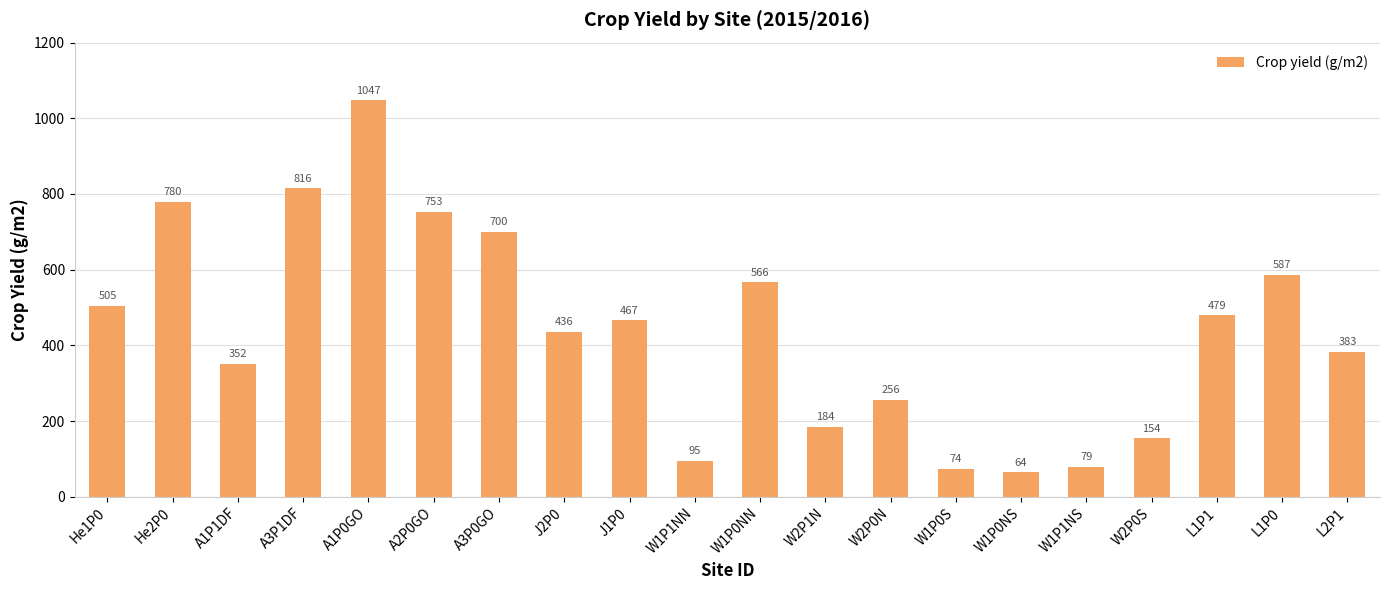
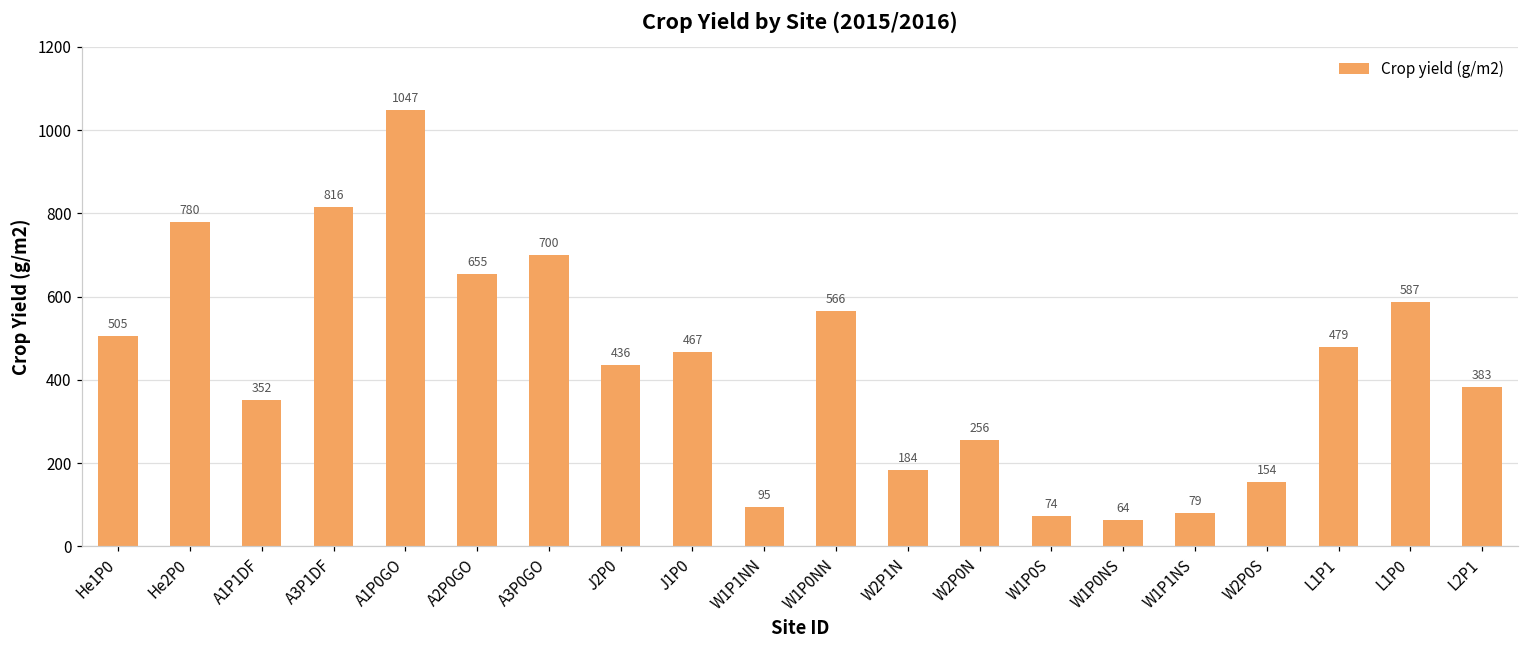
  {
    "He1P0": 505,
    "He2P0": 780,
    "A1P1DF": 352,
    "A3P1DF": 816,
    "A1P0GO": 1047,
-   "A2P0GO": 753,
+   "A2P0GO": 655,
    "A3P0GO": 700,
    "J2P0": 436,
    "J1P0": 467,
    "W1P1NN": 95,
    "W1P0NN": 566,
    "W2P1N": 184,
    "W2P0N": 256,
    "W1P0S": 74,
    "W1P0NS": 64,
    "W1P1NS": 79,
    "W2P0S": 154,
    "L1P1": 479,
    "L1P0": 587,
    "L2P1": 383
  }
